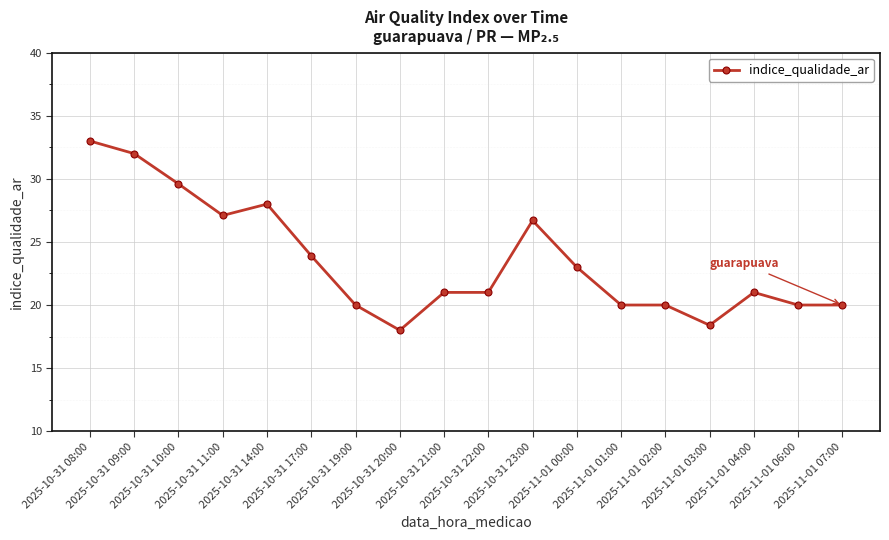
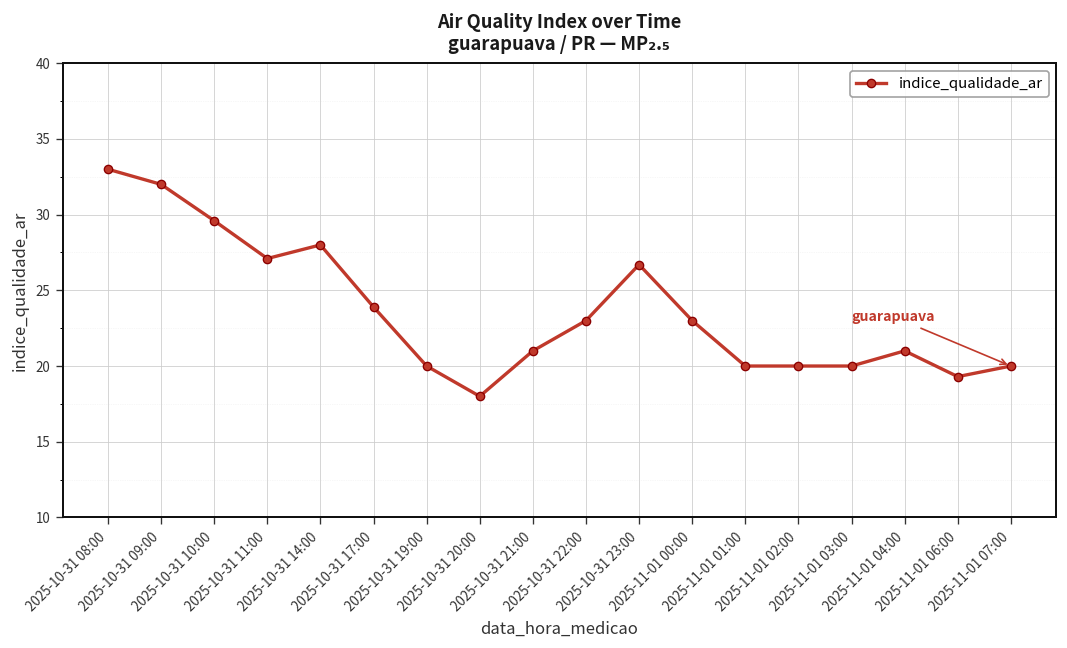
  {
    "2025-10-31 08:00": 33.0,
    "2025-10-31 09:00": 32.0,
    "2025-10-31 10:00": 29.6,
    "2025-10-31 11:00": 27.1,
    "2025-10-31 14:00": 28.0,
    "2025-10-31 17:00": 23.9,
    "2025-10-31 19:00": 20.0,
    "2025-10-31 20:00": 18.0,
    "2025-10-31 21:00": 21.0,
-   "2025-10-31 22:00": 21,
+   "2025-10-31 22:00": 23,
    "2025-10-31 23:00": 26.7,
    "2025-11-01 00:00": 23.0,
    "2025-11-01 01:00": 20.0,
    "2025-11-01 02:00": 20.0,
-   "2025-11-01 03:00": 18.4,
+   "2025-11-01 03:00": 20.0,
    "2025-11-01 04:00": 21.0,
-   "2025-11-01 06:00": 20.0,
+   "2025-11-01 06:00": 19.3,
    "2025-11-01 07:00": 20.0
  }
